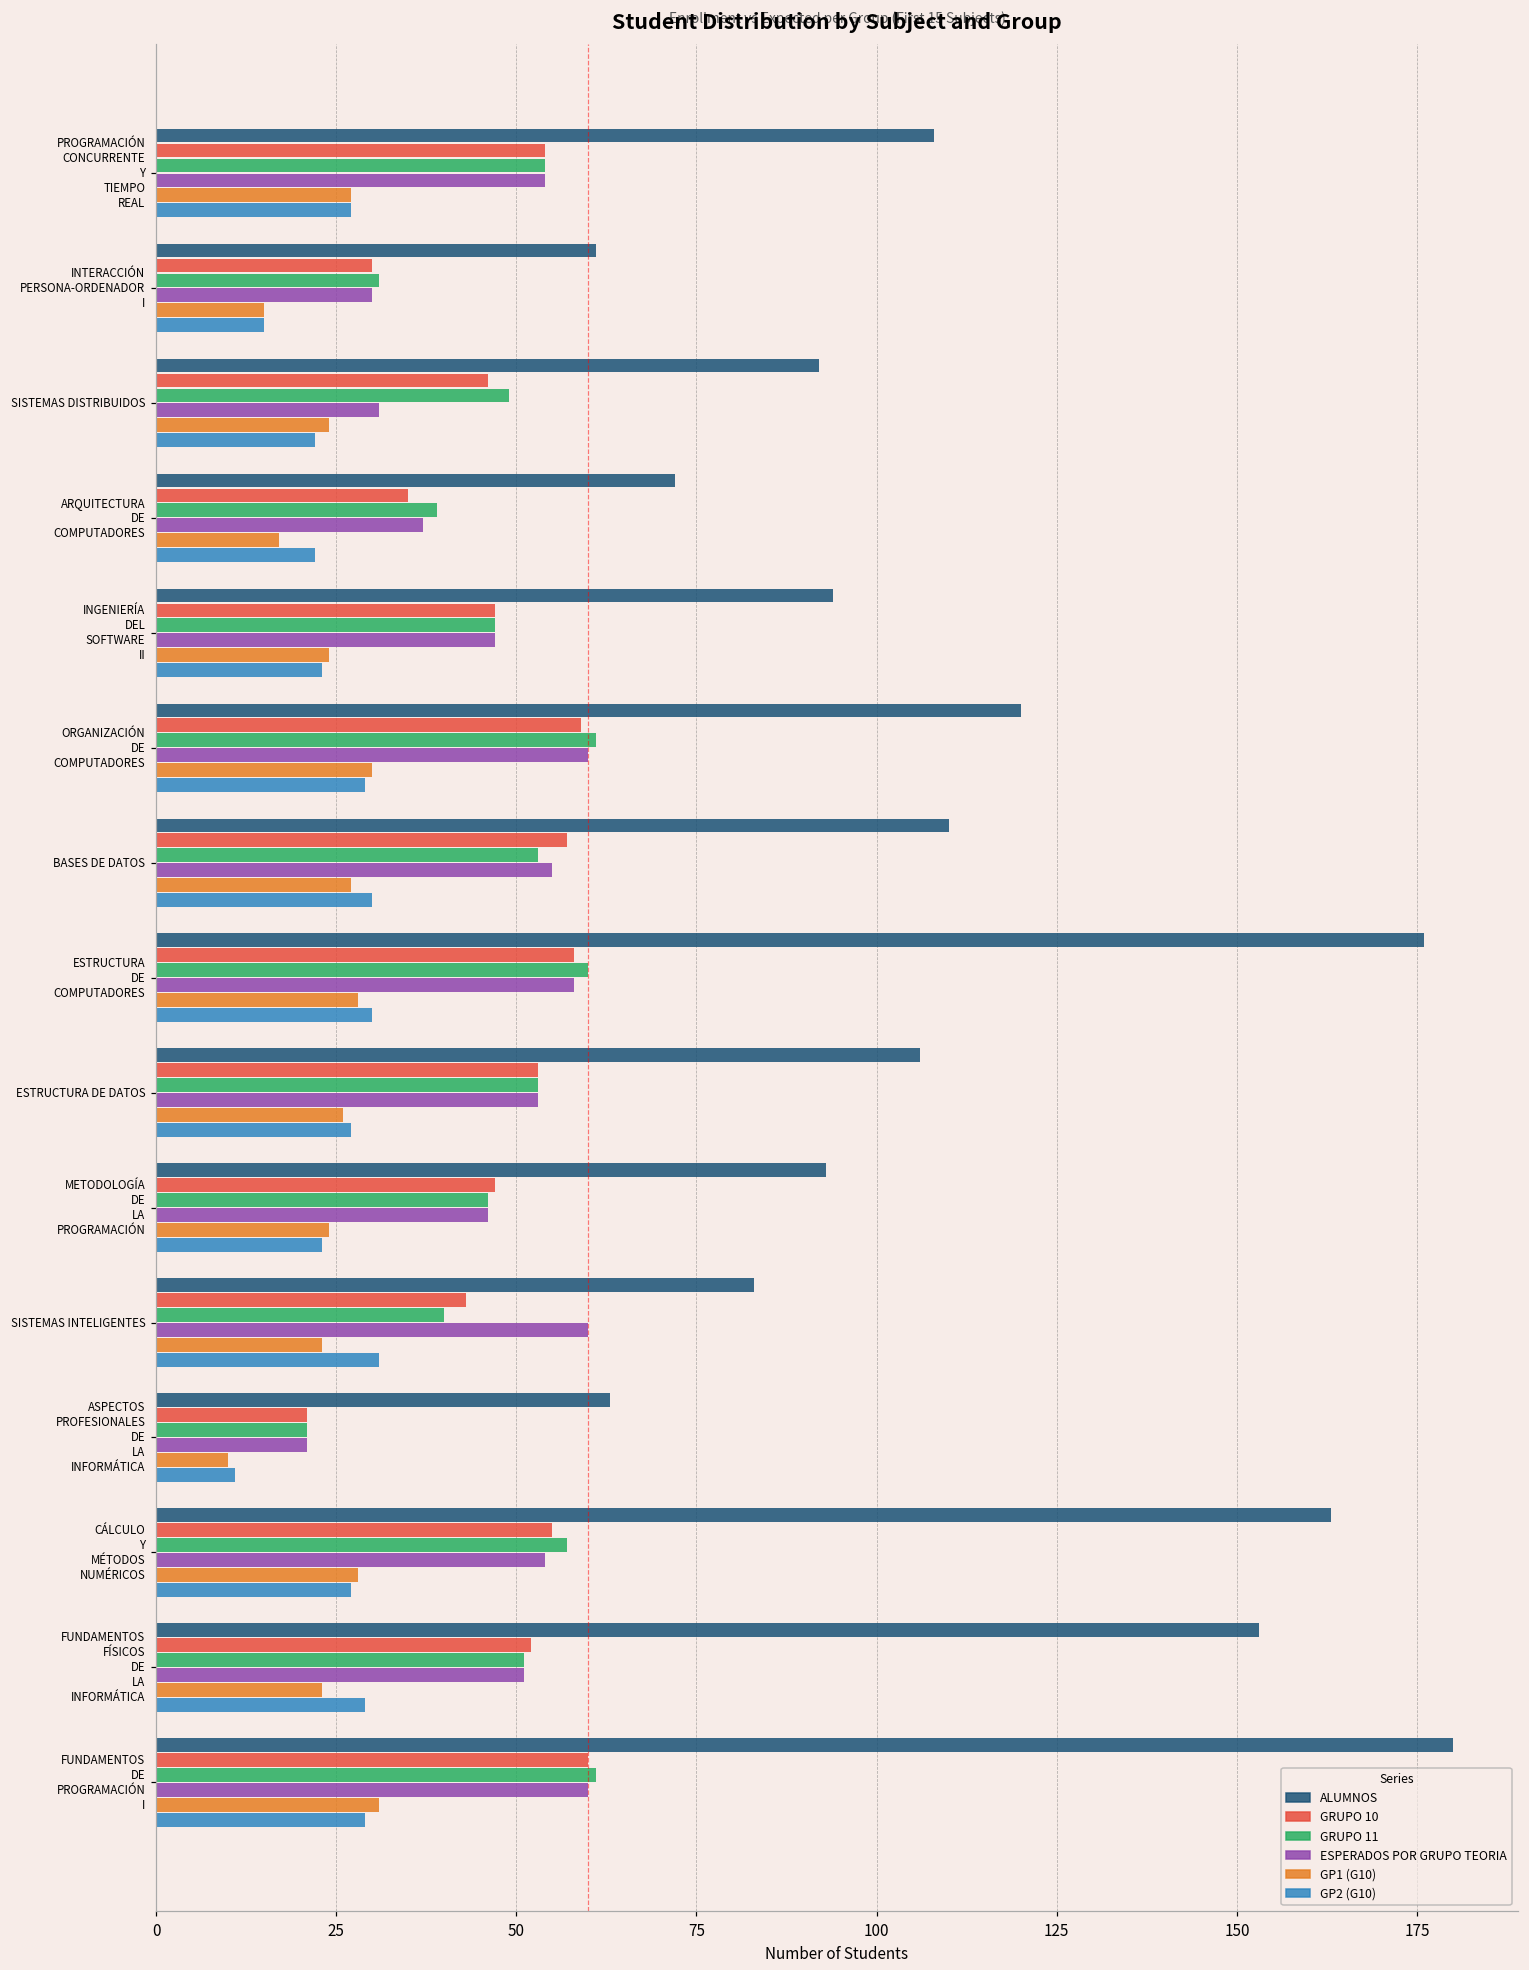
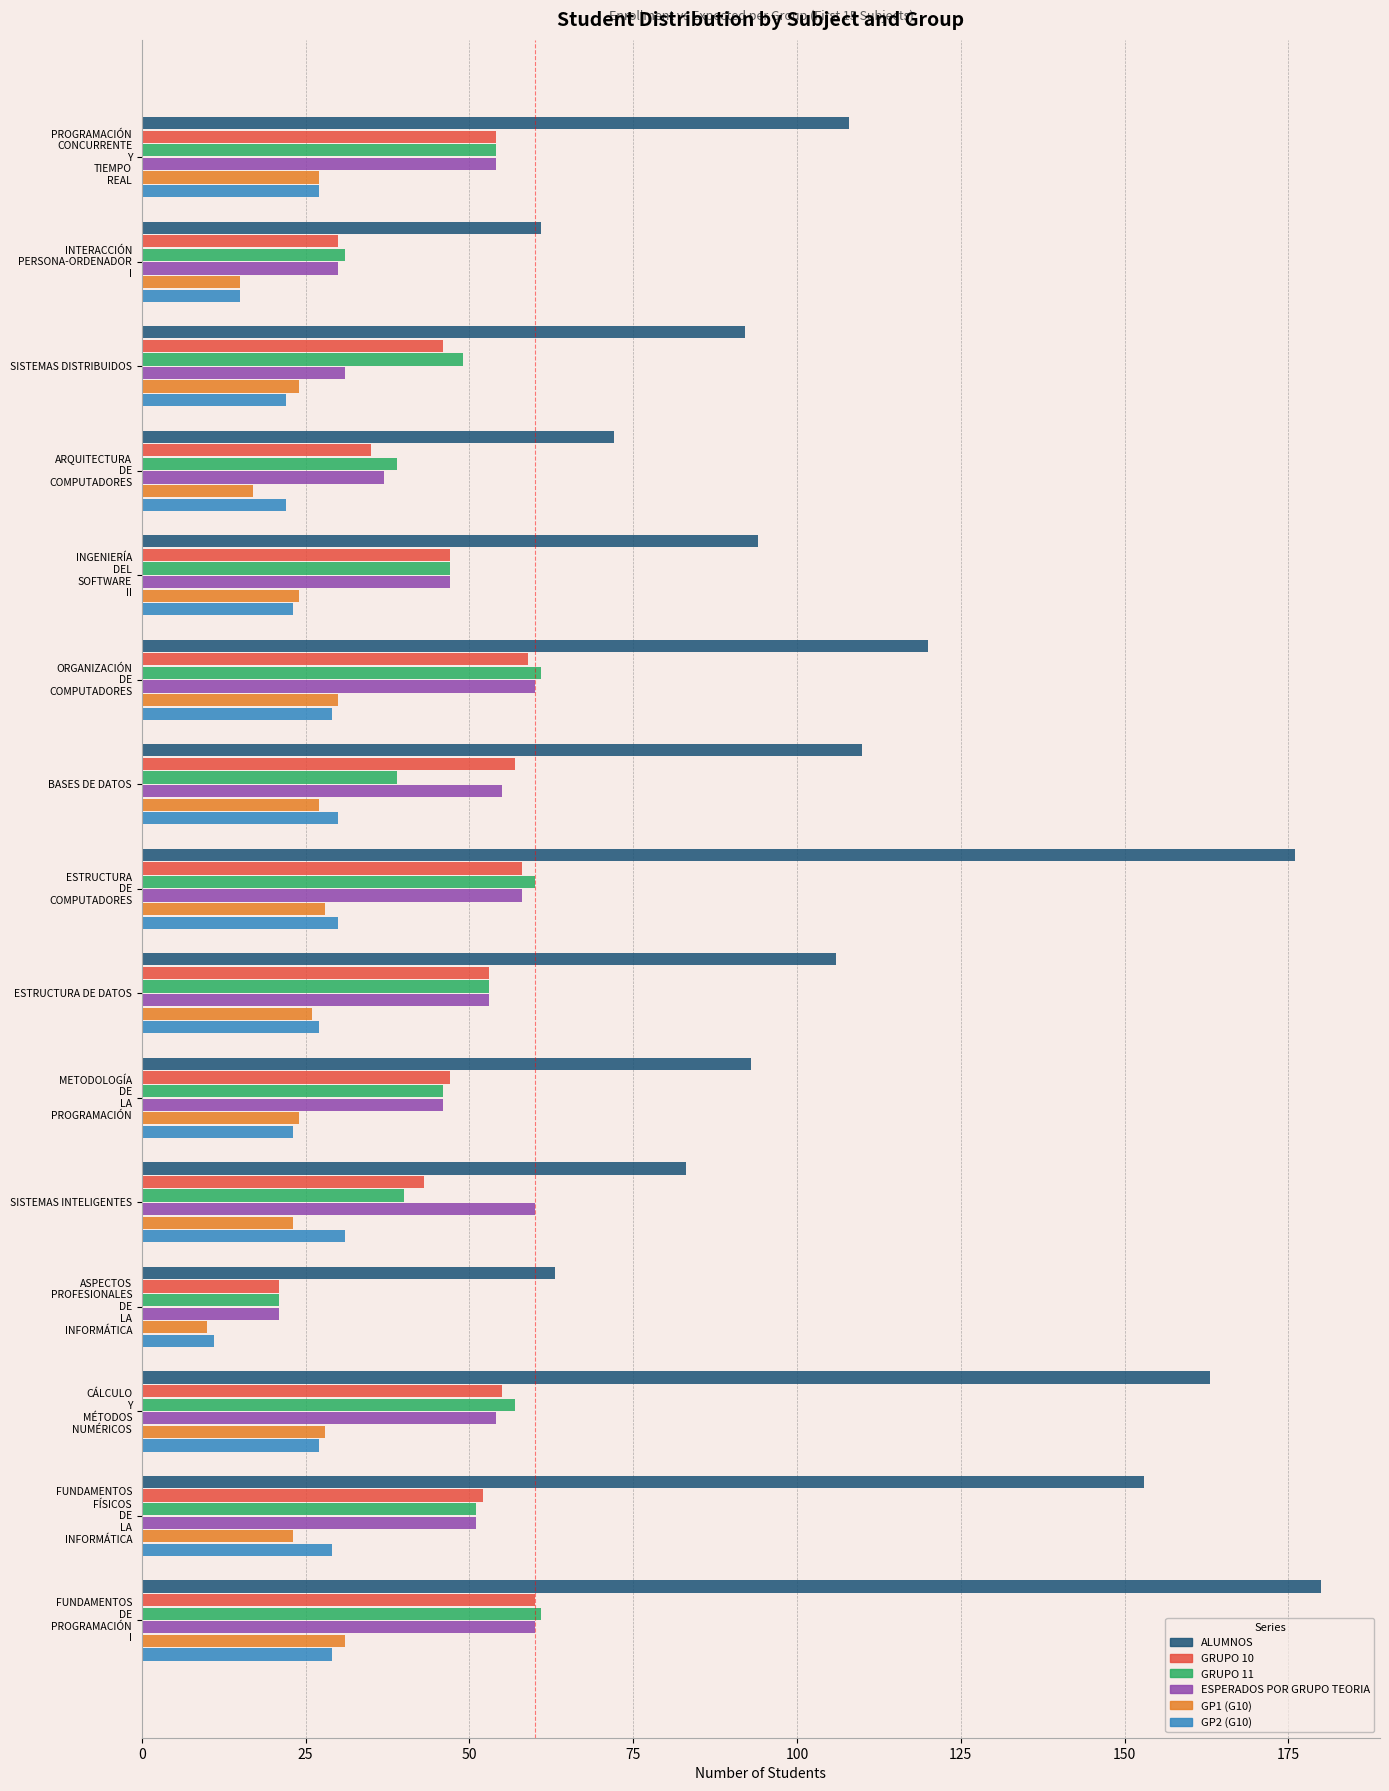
  {
    "ALUMNOS": {
      "PROGRAMACIÓN CONCURRENTE Y TIEMPO REAL": 108,
      "INTERACCIÓN PERSONA-ORDENADOR I": 61,
      "SISTEMAS DISTRIBUIDOS": 92,
      "ARQUITECTURA DE COMPUTADORES": 72,
      "INGENIERÍA DEL SOFTWARE II": 94,
      "ORGANIZACIÓN DE COMPUTADORES": 120,
      "BASES DE DATOS": 110,
      "ESTRUCTURA DE COMPUTADORES": 176,
      "ESTRUCTURA DE DATOS": 106,
      "METODOLOGÍA DE LA PROGRAMACIÓN": 93,
      "SISTEMAS INTELIGENTES": 83,
      "ASPECTOS PROFESIONALES DE LA INFORMÁTICA": 63,
      "CÁLCULO Y MÉTODOS NUMÉRICOS": 163,
      "FUNDAMENTOS FÍSICOS DE LA INFORMÁTICA": 153,
      "FUNDAMENTOS DE PROGRAMACIÓN I": 180
    },
    "GRUPO 11": {
      "PROGRAMACIÓN CONCURRENTE Y TIEMPO REAL": 54,
      "INTERACCIÓN PERSONA-ORDENADOR I": 31,
      "SISTEMAS DISTRIBUIDOS": 49,
      "ARQUITECTURA DE COMPUTADORES": 39,
      "INGENIERÍA DEL SOFTWARE II": 47,
      "ORGANIZACIÓN DE COMPUTADORES": 61,
-     "BASES DE DATOS": 53,
+     "BASES DE DATOS": 39,
      "ESTRUCTURA DE COMPUTADORES": 60,
      "ESTRUCTURA DE DATOS": 53,
      "METODOLOGÍA DE LA PROGRAMACIÓN": 46,
      "SISTEMAS INTELIGENTES": 40,
      "ASPECTOS PROFESIONALES DE LA INFORMÁTICA": 21,
      "CÁLCULO Y MÉTODOS NUMÉRICOS": 57,
      "FUNDAMENTOS FÍSICOS DE LA INFORMÁTICA": 51,
      "FUNDAMENTOS DE PROGRAMACIÓN I": 61
    },
    "ESPERADOS POR GRUPO TEORIA": {
      "PROGRAMACIÓN CONCURRENTE Y TIEMPO REAL": 54,
      "INTERACCIÓN PERSONA-ORDENADOR I": 30,
      "SISTEMAS DISTRIBUIDOS": 31,
      "ARQUITECTURA DE COMPUTADORES": 37,
      "INGENIERÍA DEL SOFTWARE II": 47,
      "ORGANIZACIÓN DE COMPUTADORES": 60,
      "BASES DE DATOS": 55,
      "ESTRUCTURA DE COMPUTADORES": 58,
      "ESTRUCTURA DE DATOS": 53,
      "METODOLOGÍA DE LA PROGRAMACIÓN": 46,
      "SISTEMAS INTELIGENTES": 60,
      "ASPECTOS PROFESIONALES DE LA INFORMÁTICA": 21,
      "CÁLCULO Y MÉTODOS NUMÉRICOS": 54,
      "FUNDAMENTOS FÍSICOS DE LA INFORMÁTICA": 51,
      "FUNDAMENTOS DE PROGRAMACIÓN I": 60
    },
    "GP2 (G10)": {
      "PROGRAMACIÓN CONCURRENTE Y TIEMPO REAL": 27,
      "INTERACCIÓN PERSONA-ORDENADOR I": 15,
      "SISTEMAS DISTRIBUIDOS": 22,
      "ARQUITECTURA DE COMPUTADORES": 22,
      "INGENIERÍA DEL SOFTWARE II": 23,
      "ORGANIZACIÓN DE COMPUTADORES": 29,
      "BASES DE DATOS": 30,
      "ESTRUCTURA DE COMPUTADORES": 30,
      "ESTRUCTURA DE DATOS": 27,
      "METODOLOGÍA DE LA PROGRAMACIÓN": 23,
      "SISTEMAS INTELIGENTES": 31,
      "ASPECTOS PROFESIONALES DE LA INFORMÁTICA": 11,
      "CÁLCULO Y MÉTODOS NUMÉRICOS": 27,
      "FUNDAMENTOS FÍSICOS DE LA INFORMÁTICA": 29,
      "FUNDAMENTOS DE PROGRAMACIÓN I": 29
    }
  }
